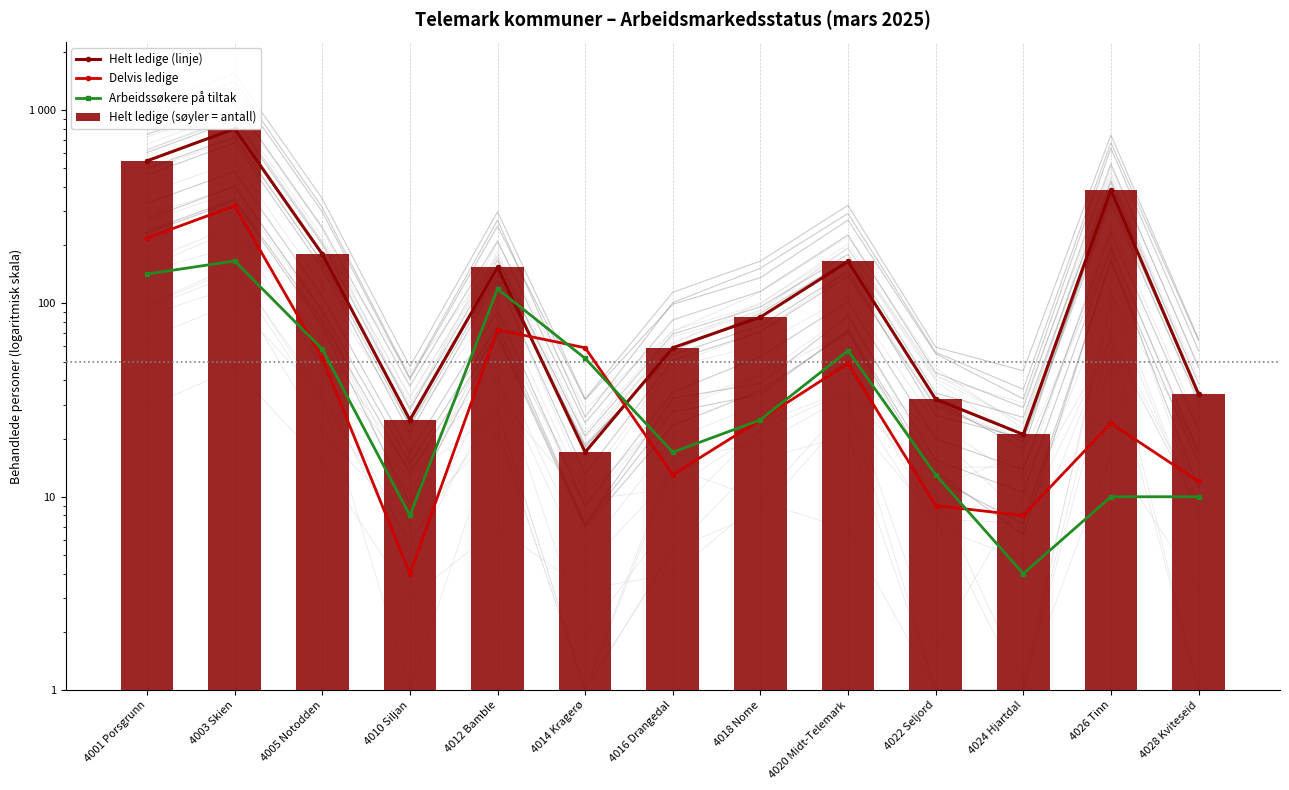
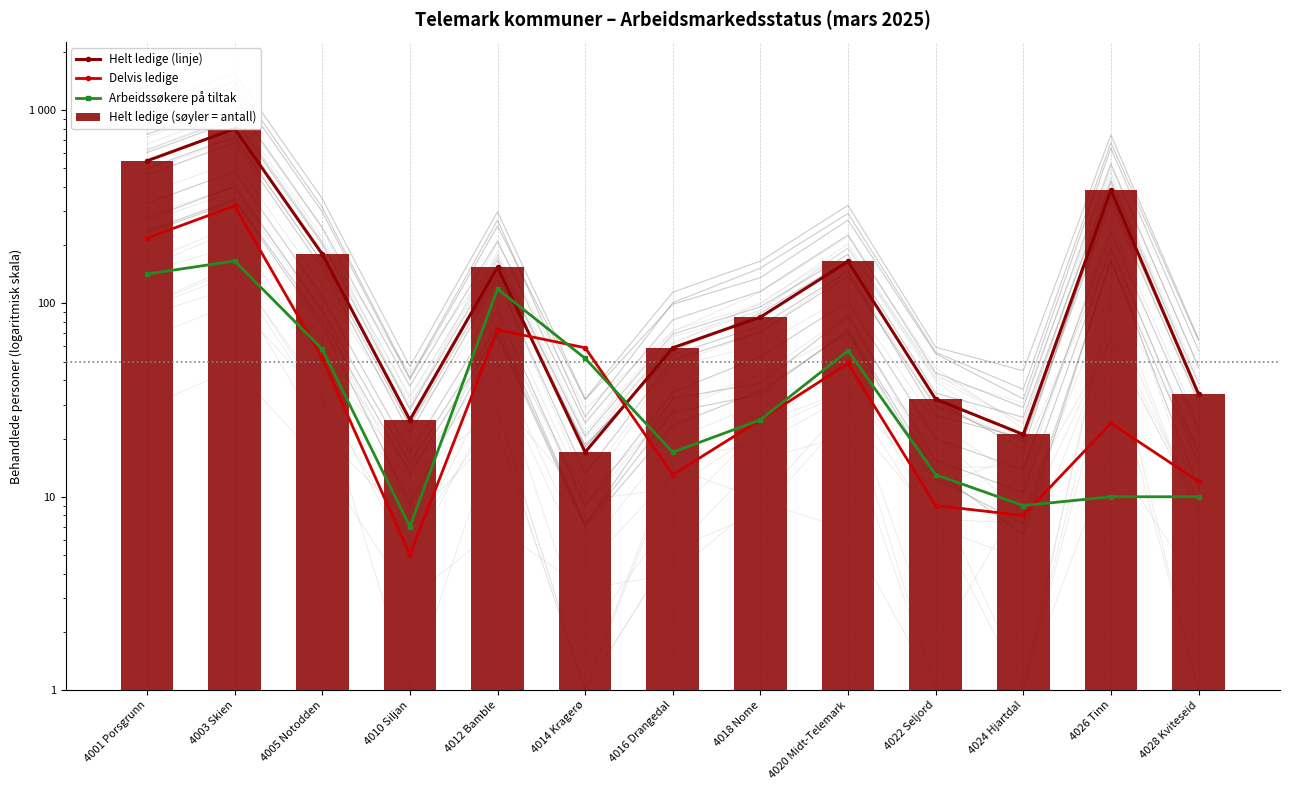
  {
    "Helt ledige (søyler = antall)": {
      "4001 Porsgrunn": 550,
      "4005 Notodden": 180,
      "4010 Siljan": 25,
      "4012 Bamble": 150,
      "4014 Kragerø": 17,
      "4016 Drangedal": 59,
      "4018 Nome": 90,
      "4020 Midt-Telemark": 170,
      "4022 Seljord": 32,
      "4024 Hjartdal": 21,
      "4026 Tinn": 390,
      "4028 Kviteseid": 34
    },
    "Delvis ledige": {
      "4001 Porsgrunn": 220,
      "4003 Skien": 320,
      "4005 Notodden": 52,
-     "4010 Siljan": 4,
+     "4010 Siljan": 5,
      "4014 Kragerø": 59,
      "4020 Midt-Telemark": 49,
      "4022 Seljord": 9,
      "4026 Tinn": 24,
      "4028 Kviteseid": 12
    },
    "Arbeidssøkere på tiltak": {
      "4003 Skien": 170,
      "4005 Notodden": 58,
-     "4010 Siljan": 8,
+     "4010 Siljan": 7,
      "4012 Bamble": 120,
      "4014 Kragerø": 52,
      "4016 Drangedal": 17,
      "4020 Midt-Telemark": 57,
      "4022 Seljord": 13,
-     "4024 Hjartdal": 4,
+     "4024 Hjartdal": 9,
      "4026 Tinn": 10,
      "4028 Kviteseid": 10
    }
  }
